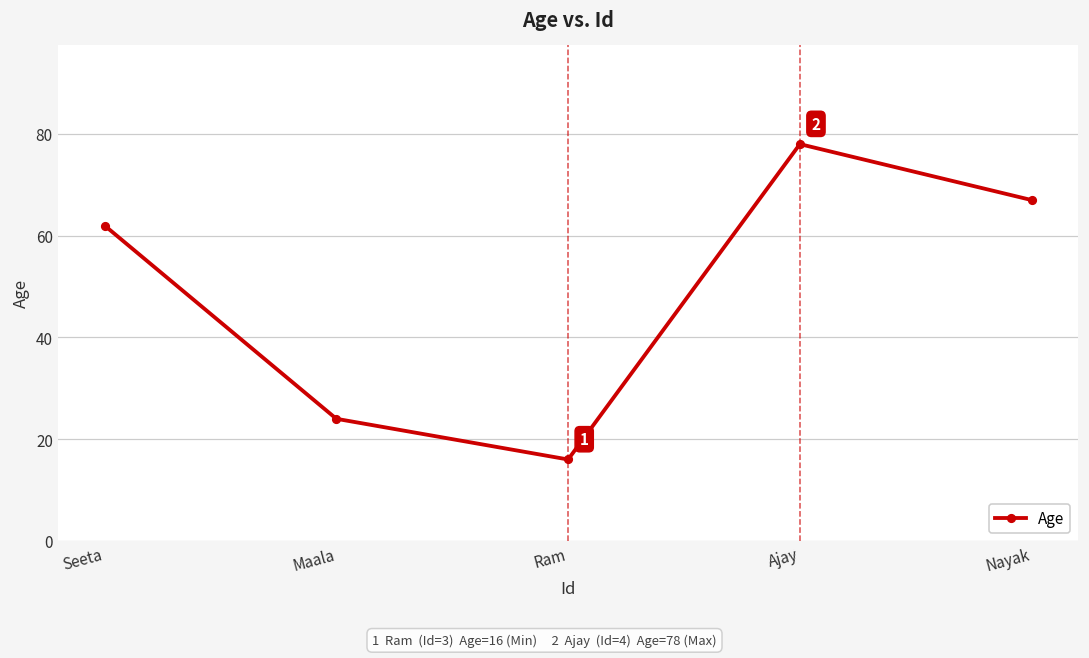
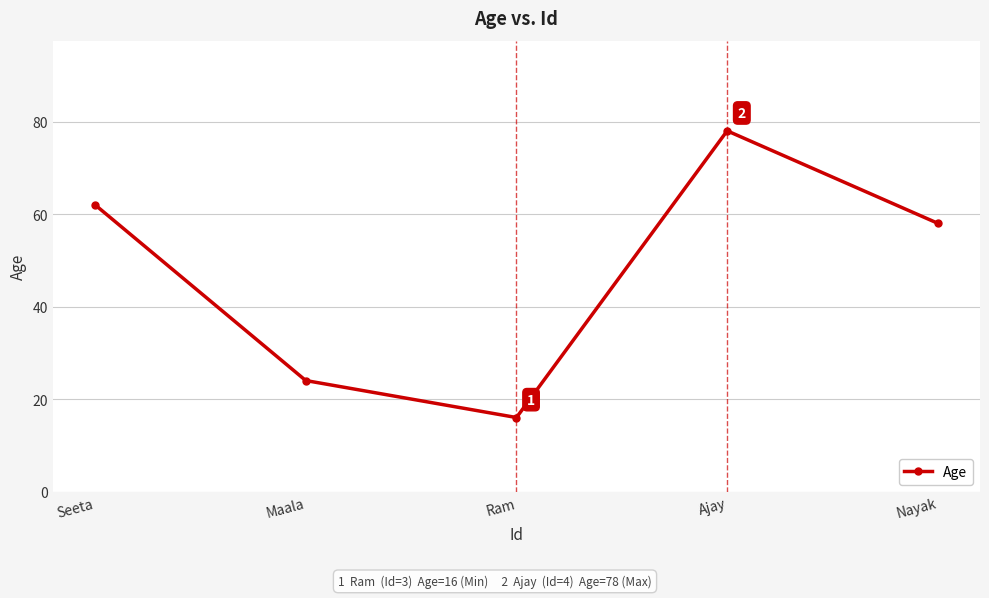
  {
    "Seeta": 62,
    "Maala": 24,
-   "Nayak": 67
+   "Nayak": 58
  }
